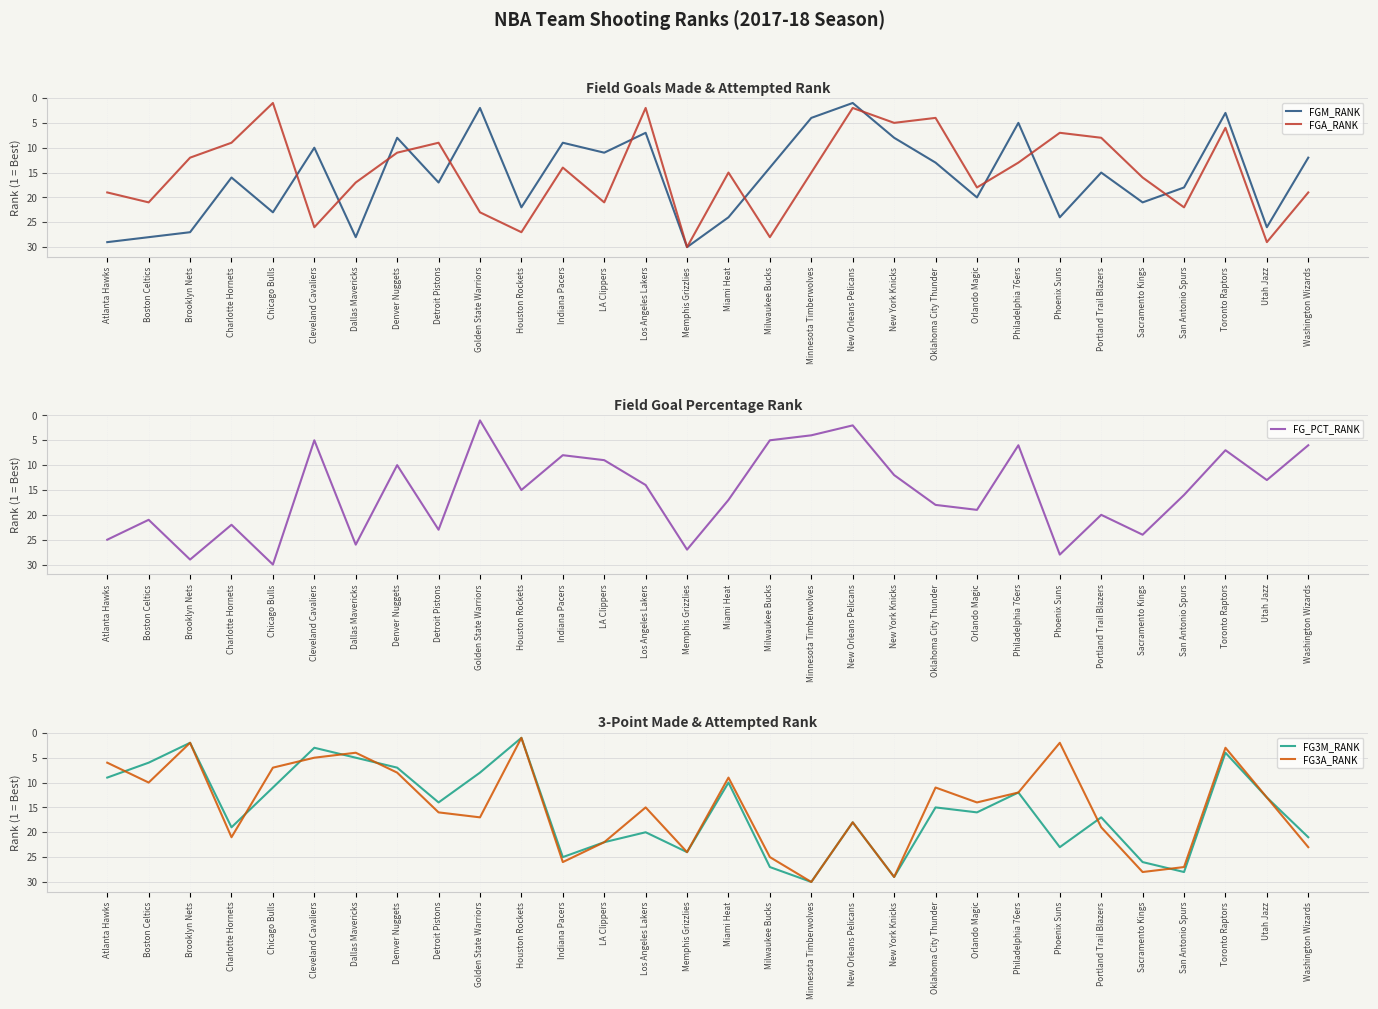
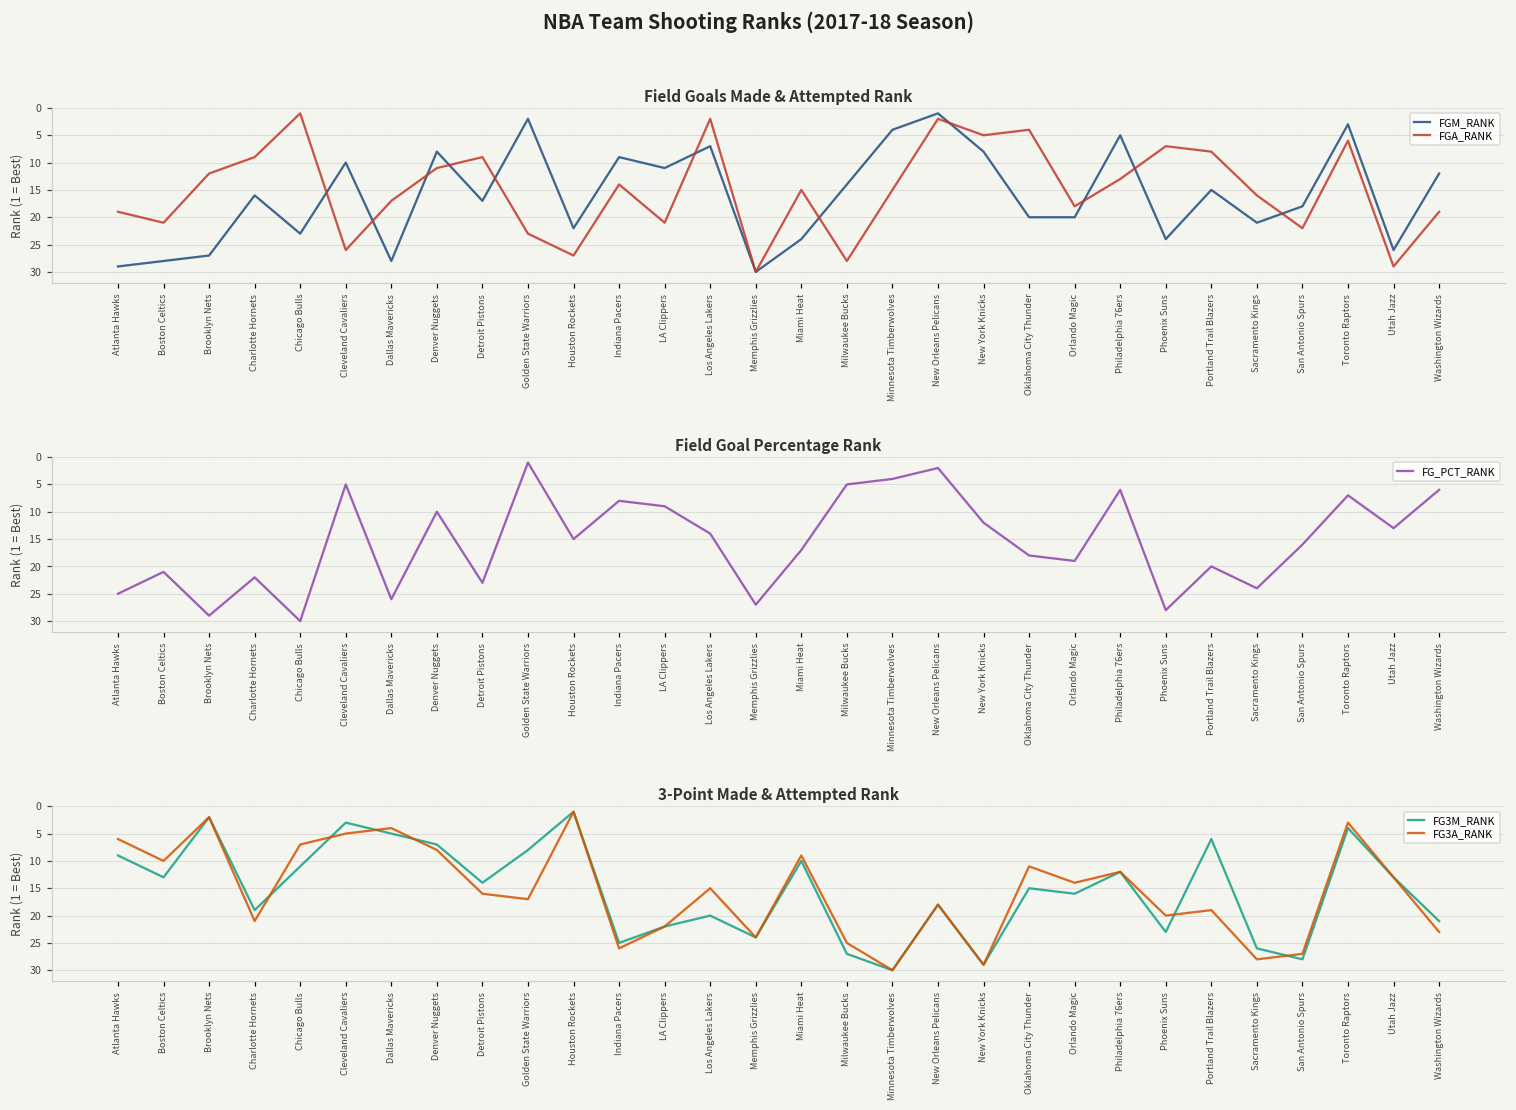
  {
    "Field Goals Made & Attempted Rank": {
      "FGM_RANK": {
        "Atlanta Hawks": 29,
        "Boston Celtics": 28,
        "Brooklyn Nets": 27,
        "Charlotte Hornets": 16,
        "Chicago Bulls": 23,
        "Cleveland Cavaliers": 10,
        "Dallas Mavericks": 28,
        "Denver Nuggets": 8,
        "Detroit Pistons": 17,
        "Golden State Warriors": 2,
        "Houston Rockets": 22,
        "Indiana Pacers": 9,
        "LA Clippers": 11,
        "Los Angeles Lakers": 7,
        "Miami Heat": 24,
        "Milwaukee Bucks": 14,
        "Minnesota Timberwolves": 4,
        "New Orleans Pelicans": 1,
        "New York Knicks": 8,
-       "Oklahoma City Thunder": 13,
+       "Oklahoma City Thunder": 20,
        "Orlando Magic": 20,
        "Philadelphia 76ers": 5,
        "Phoenix Suns": 24,
        "Portland Trail Blazers": 15,
        "Sacramento Kings": 21,
        "San Antonio Spurs": 18,
        "Toronto Raptors": 3,
        "Utah Jazz": 26,
        "Washington Wizards": 12
      },
      "FGA_RANK": {
        "Atlanta Hawks": 19,
        "Boston Celtics": 21,
        "Brooklyn Nets": 12,
        "Charlotte Hornets": 9,
        "Chicago Bulls": 1,
        "Cleveland Cavaliers": 26,
        "Dallas Mavericks": 17,
        "Denver Nuggets": 11,
        "Detroit Pistons": 9,
        "Golden State Warriors": 23,
        "Houston Rockets": 27,
        "Indiana Pacers": 14,
        "LA Clippers": 21,
        "Los Angeles Lakers": 2,
        "Miami Heat": 15,
        "Milwaukee Bucks": 28,
        "Minnesota Timberwolves": 15,
        "New Orleans Pelicans": 2,
        "New York Knicks": 5,
        "Oklahoma City Thunder": 4,
        "Orlando Magic": 18,
        "Philadelphia 76ers": 13,
        "Phoenix Suns": 7,
        "Portland Trail Blazers": 8,
        "Sacramento Kings": 16,
        "San Antonio Spurs": 22,
        "Toronto Raptors": 6,
        "Utah Jazz": 29,
        "Washington Wizards": 19
      }
    },
    "Field Goal Percentage Rank": {
      "Atlanta Hawks": 25,
      "Boston Celtics": 21,
      "Brooklyn Nets": 29,
      "Charlotte Hornets": 22,
      "Chicago Bulls": 30,
      "Cleveland Cavaliers": 5,
      "Dallas Mavericks": 26,
      "Denver Nuggets": 10,
      "Detroit Pistons": 23,
      "Golden State Warriors": 1,
      "Houston Rockets": 15,
      "Indiana Pacers": 8,
      "LA Clippers": 9,
      "Los Angeles Lakers": 14,
      "Memphis Grizzlies": 27,
      "Miami Heat": 17,
      "Milwaukee Bucks": 5,
      "Minnesota Timberwolves": 4,
      "New Orleans Pelicans": 2,
      "New York Knicks": 12,
      "Oklahoma City Thunder": 18,
      "Orlando Magic": 19,
      "Philadelphia 76ers": 6,
      "Phoenix Suns": 28,
      "Portland Trail Blazers": 20,
      "Sacramento Kings": 24,
      "San Antonio Spurs": 16,
      "Toronto Raptors": 7,
      "Utah Jazz": 13,
      "Washington Wizards": 6
    },
    "3-Point Made & Attempted Rank": {
      "FG3M_RANK": {
        "Atlanta Hawks": 9,
-       "Boston Celtics": 6,
+       "Boston Celtics": 13,
        "Charlotte Hornets": 19,
        "Chicago Bulls": 11,
        "Cleveland Cavaliers": 3,
        "Dallas Mavericks": 5,
        "Denver Nuggets": 7,
        "Detroit Pistons": 14,
        "Golden State Warriors": 8,
        "Indiana Pacers": 25,
        "Los Angeles Lakers": 20,
        "Miami Heat": 10,
        "Milwaukee Bucks": 27,
        "Oklahoma City Thunder": 15,
        "Orlando Magic": 16,
        "Phoenix Suns": 23,
-       "Portland Trail Blazers": 17,
+       "Portland Trail Blazers": 6,
        "Sacramento Kings": 26,
        "San Antonio Spurs": 28,
        "Toronto Raptors": 4,
        "Washington Wizards": 21
      },
      "FG3A_RANK": {
        "Atlanta Hawks": 6,
        "Boston Celtics": 10,
        "Charlotte Hornets": 21,
        "Chicago Bulls": 7,
        "Cleveland Cavaliers": 5,
        "Dallas Mavericks": 4,
        "Denver Nuggets": 8,
        "Detroit Pistons": 16,
        "Golden State Warriors": 17,
        "Indiana Pacers": 26,
        "Los Angeles Lakers": 15,
        "Miami Heat": 9,
        "Milwaukee Bucks": 25,
        "Oklahoma City Thunder": 11,
        "Orlando Magic": 14,
-       "Phoenix Suns": 2,
+       "Phoenix Suns": 20,
        "Portland Trail Blazers": 19,
        "Sacramento Kings": 28,
        "San Antonio Spurs": 27,
        "Toronto Raptors": 3,
        "Washington Wizards": 23
      }
    }
  }
